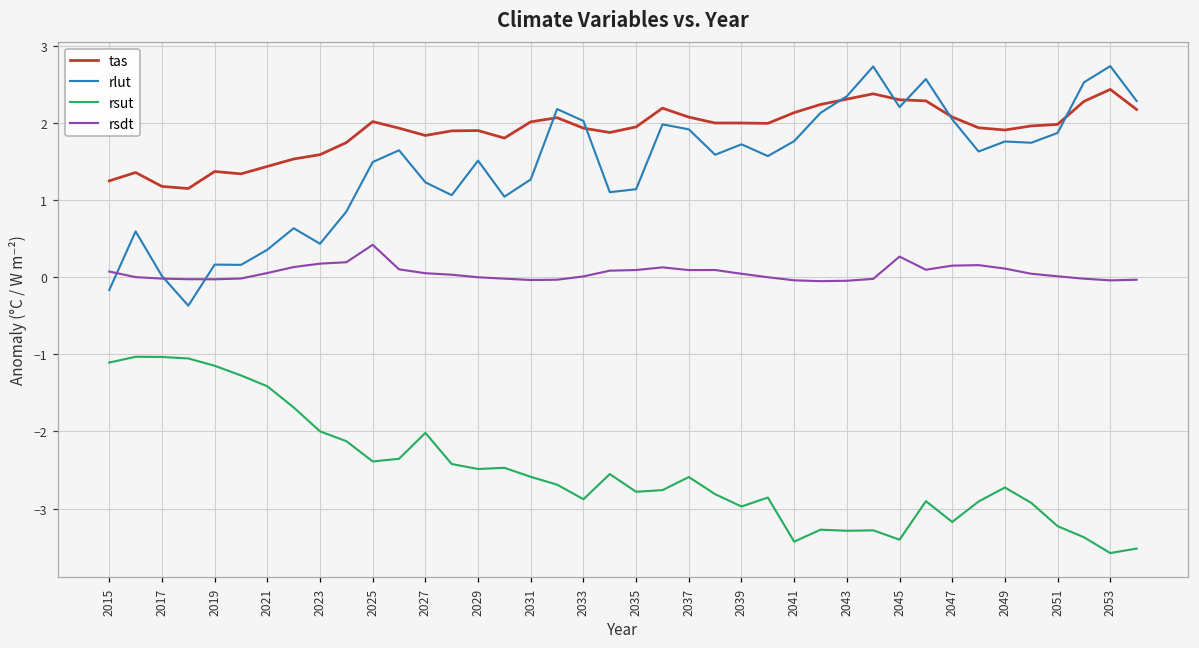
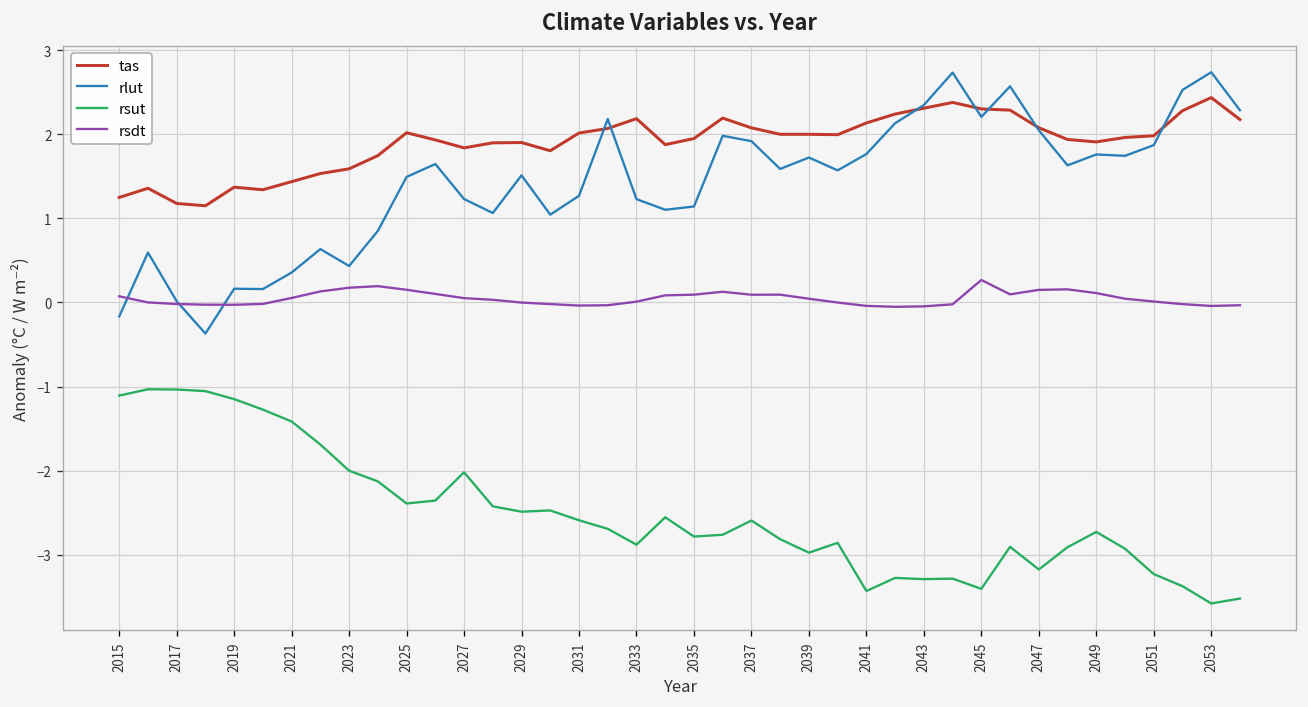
  {
    "tas": {
      "2015": 1.2,
      "2017": 1.2,
      "2019": 1.4,
      "2021": 1.4,
      "2023": 1.6,
      "2025": 2.0,
      "2027": 1.8,
      "2029": 1.9,
      "2031": 2.0,
-     "2033": 1.9,
+     "2033": 2.2,
      "2035": 1.9,
      "2037": 2.1,
      "2039": 2.0,
      "2041": 2.1,
      "2043": 2.3,
      "2045": 2.3,
      "2049": 1.9,
      "2051": 2.0,
      "2053": 2.4
    },
    "rlut": {
      "2015": -0.2,
      "2019": 0.2,
      "2021": 0.4,
      "2023": 0.4,
      "2025": 1.5,
      "2027": 1.2,
      "2029": 1.5,
      "2031": 1.3,
-     "2033": 2.0,
+     "2033": 1.2,
      "2035": 1.1,
      "2037": 1.9,
      "2039": 1.7,
      "2041": 1.8,
      "2043": 2.3,
      "2045": 2.2,
      "2049": 1.8,
      "2051": 1.9,
      "2053": 2.7
    },
    "rsut": {
      "2015": -1.1,
      "2017": -1.0,
      "2019": -1.1,
      "2021": -1.4,
      "2023": -2.0,
      "2025": -2.4,
      "2027": -2.0,
      "2029": -2.5,
      "2031": -2.6,
      "2033": -2.9,
      "2035": -2.8,
      "2037": -2.6,
      "2039": -3.0,
      "2041": -3.4,
      "2043": -3.3,
      "2045": -3.4,
      "2047": -3.2,
      "2049": -2.7,
      "2051": -3.2,
      "2053": -3.6
    },
    "rsdt": {
      "2015": 0.1,
      "2019": 0.0,
      "2021": 0.1,
      "2023": 0.2,
-     "2025": 0.4,
+     "2025": 0.2,
      "2027": 0.1,
      "2029": 0.0,
      "2031": 0.0,
      "2033": 0.0,
      "2035": 0.1,
      "2037": 0.1,
      "2039": 0.0,
      "2041": 0.0,
      "2043": 0.0,
      "2045": 0.3,
      "2047": 0.1,
      "2049": 0.1,
      "2051": 0.0,
      "2053": 0.0
    }
  }
